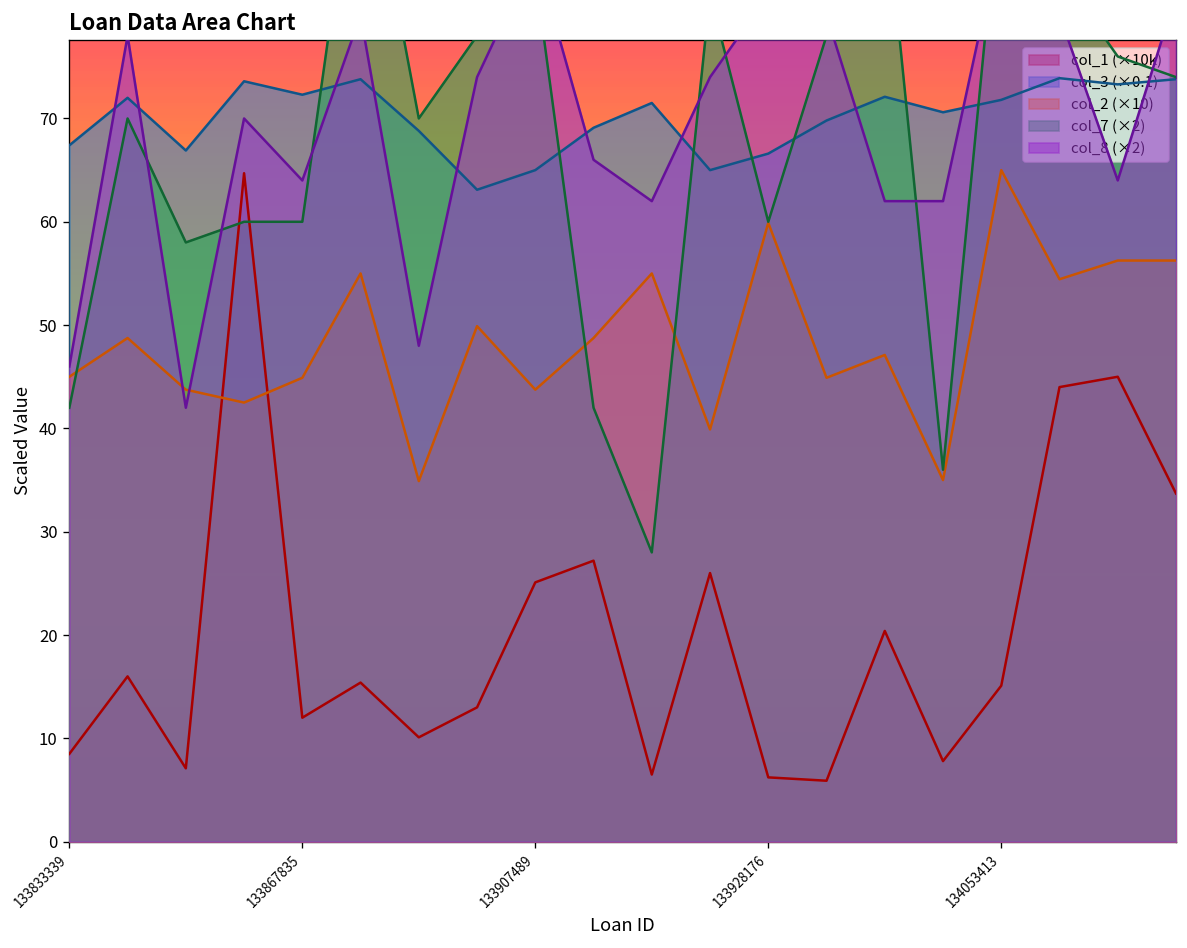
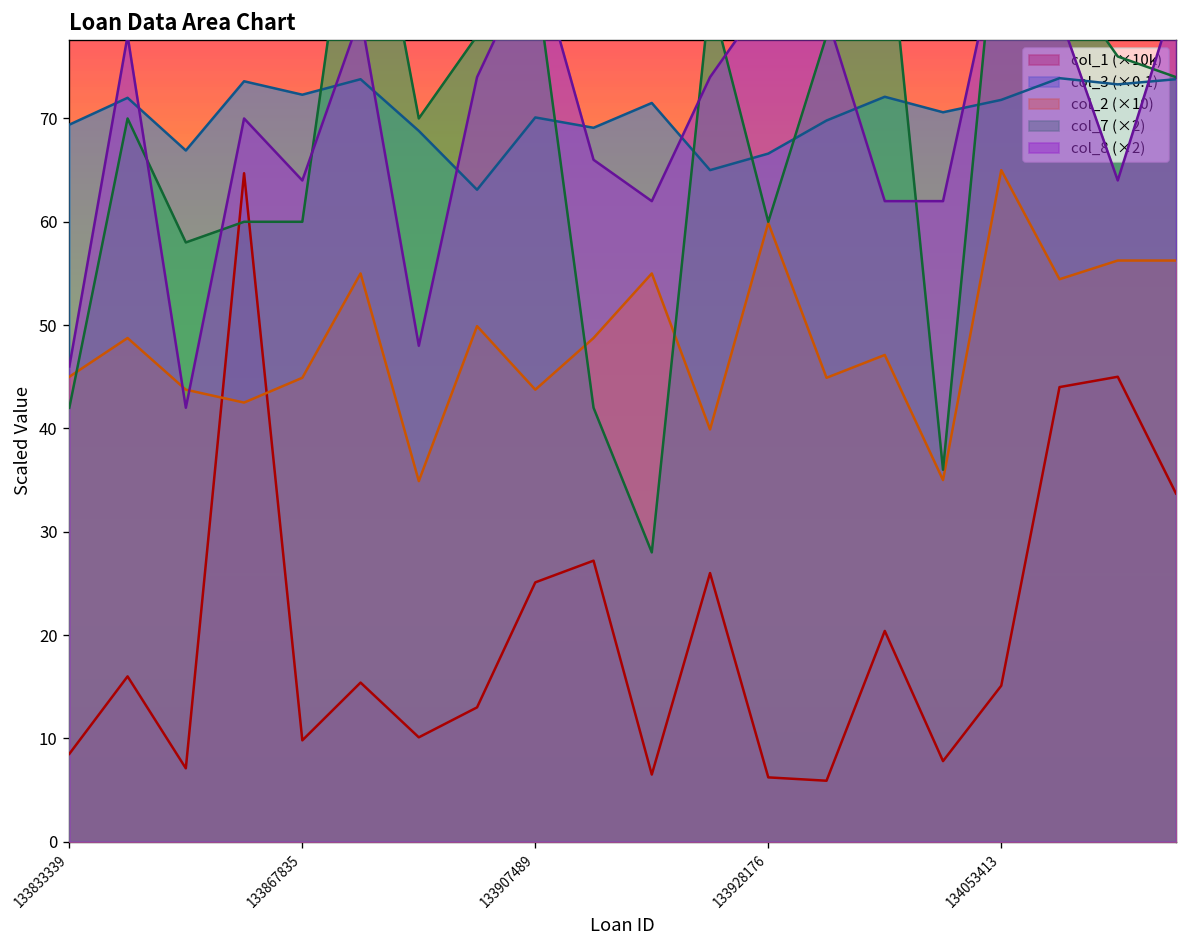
  {
    "col_1 (×10k)": {
      "133833339": 9,
-     "133867835": 12,
+     "133867835": 10,
      "133907489": 25,
      "133928176": 6,
      "134053413": 15
    },
    "col_3 (×0.1)": {
-     "133833339": 67,
+     "133833339": 69,
      "133867835": 72,
-     "133907489": 65,
+     "133907489": 70,
      "133928176": 67,
      "134053413": 72
    },
    "col_2 (×10)": {
      "133833339": 45,
      "133867835": 45,
      "133907489": 44,
      "134053413": 65
    },
    "col_7 (×2)": {
      "133833339": 42,
      "133867835": 60
    },
    "col_8 (×2)": {
      "133833339": 46,
      "133867835": 64
    }
  }
